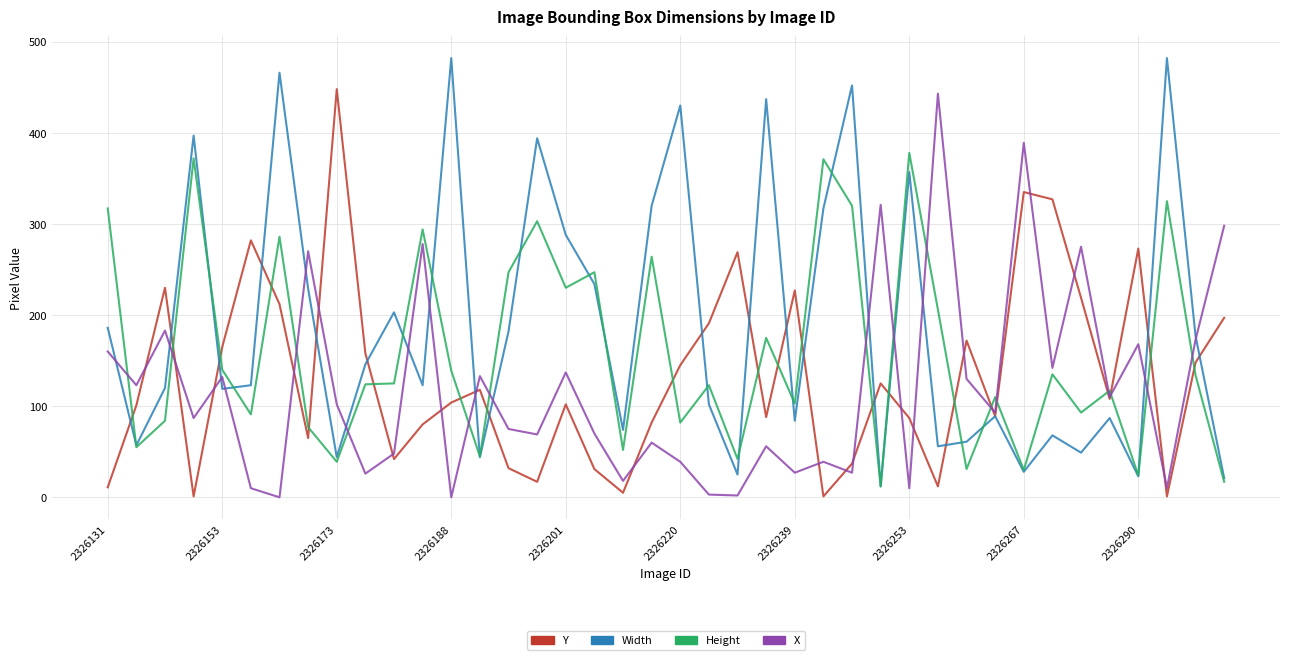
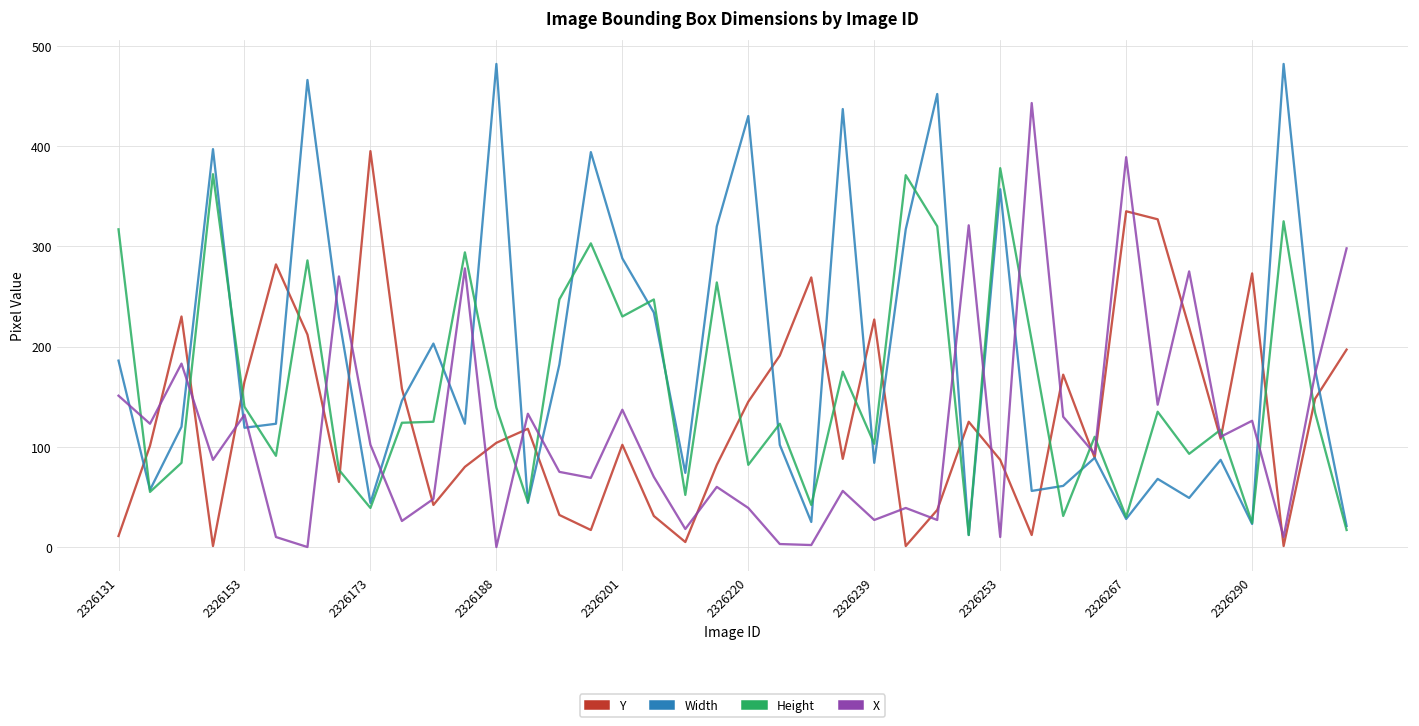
  {
    "Y": {
      "2326131": 10,
      "2326153": 170,
-     "2326173": 450,
+     "2326173": 400,
      "2326188": 100,
      "2326201": 100,
      "2326220": 150,
      "2326239": 230,
      "2326253": 90,
      "2326267": 340,
      "2326290": 270
    },
    "Width": {
      "2326131": 190,
      "2326153": 120,
      "2326173": 40,
      "2326188": 480,
      "2326201": 290,
      "2326220": 430,
      "2326239": 80,
      "2326253": 360
    },
    "Height": {
      "2326131": 320,
      "2326153": 140,
      "2326173": 40,
      "2326188": 140,
      "2326201": 230,
      "2326220": 80,
      "2326239": 100,
      "2326253": 380
    },
    "X": {
-     "2326131": 160,
+     "2326131": 150,
      "2326153": 130,
      "2326173": 100,
      "2326188": 0,
      "2326201": 140,
      "2326220": 40,
      "2326239": 30,
      "2326253": 10,
      "2326267": 390,
-     "2326290": 170
+     "2326290": 130
    }
  }
